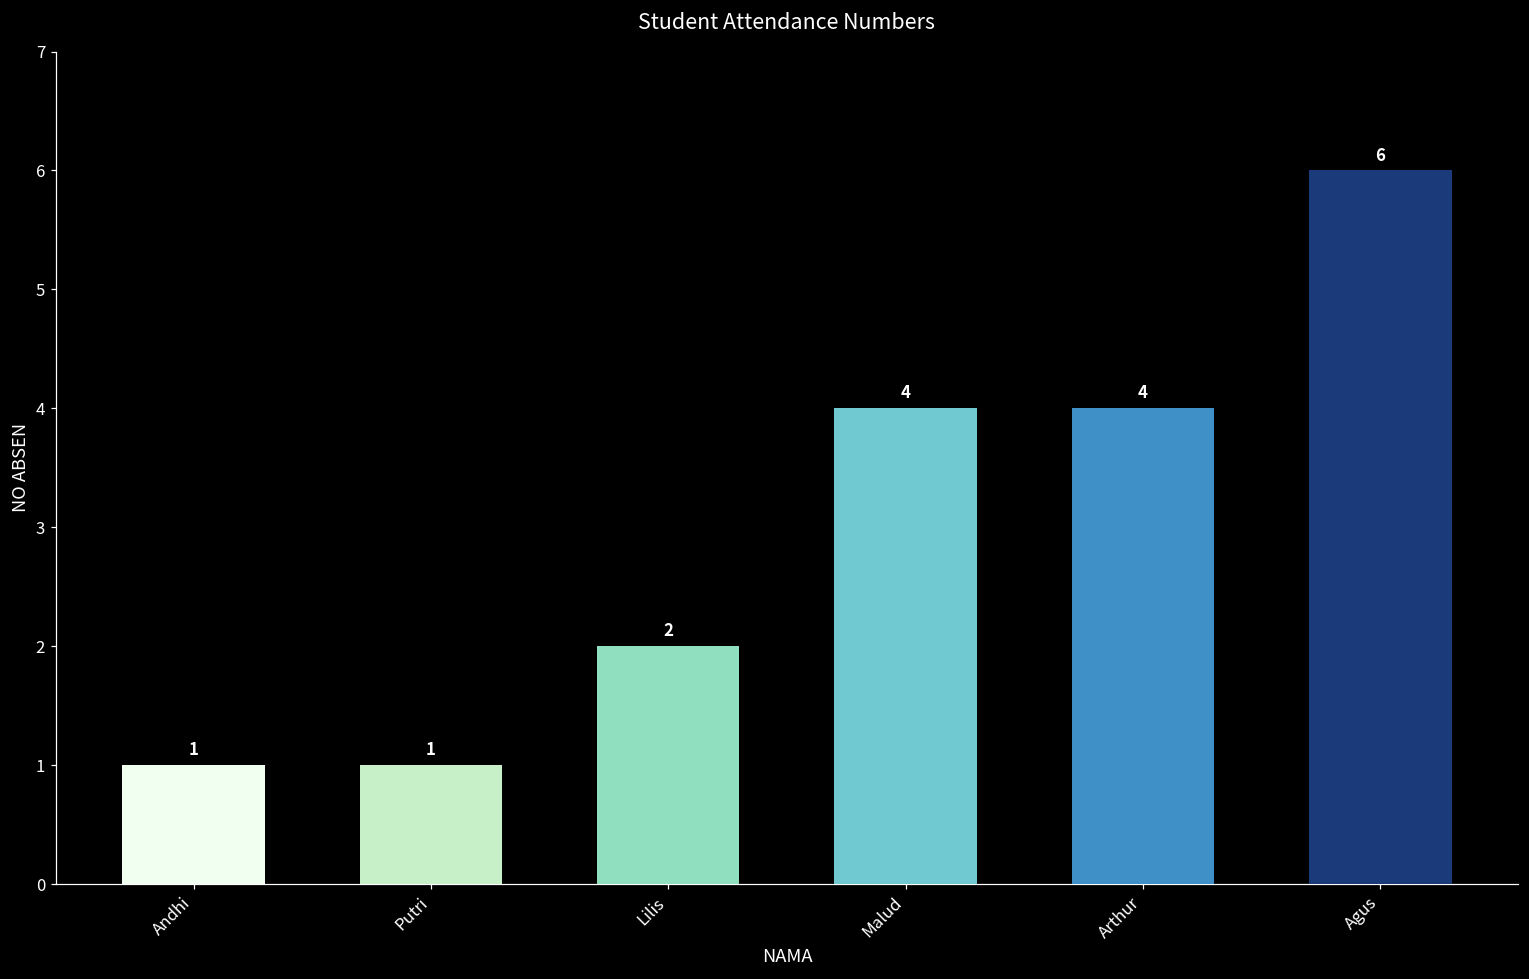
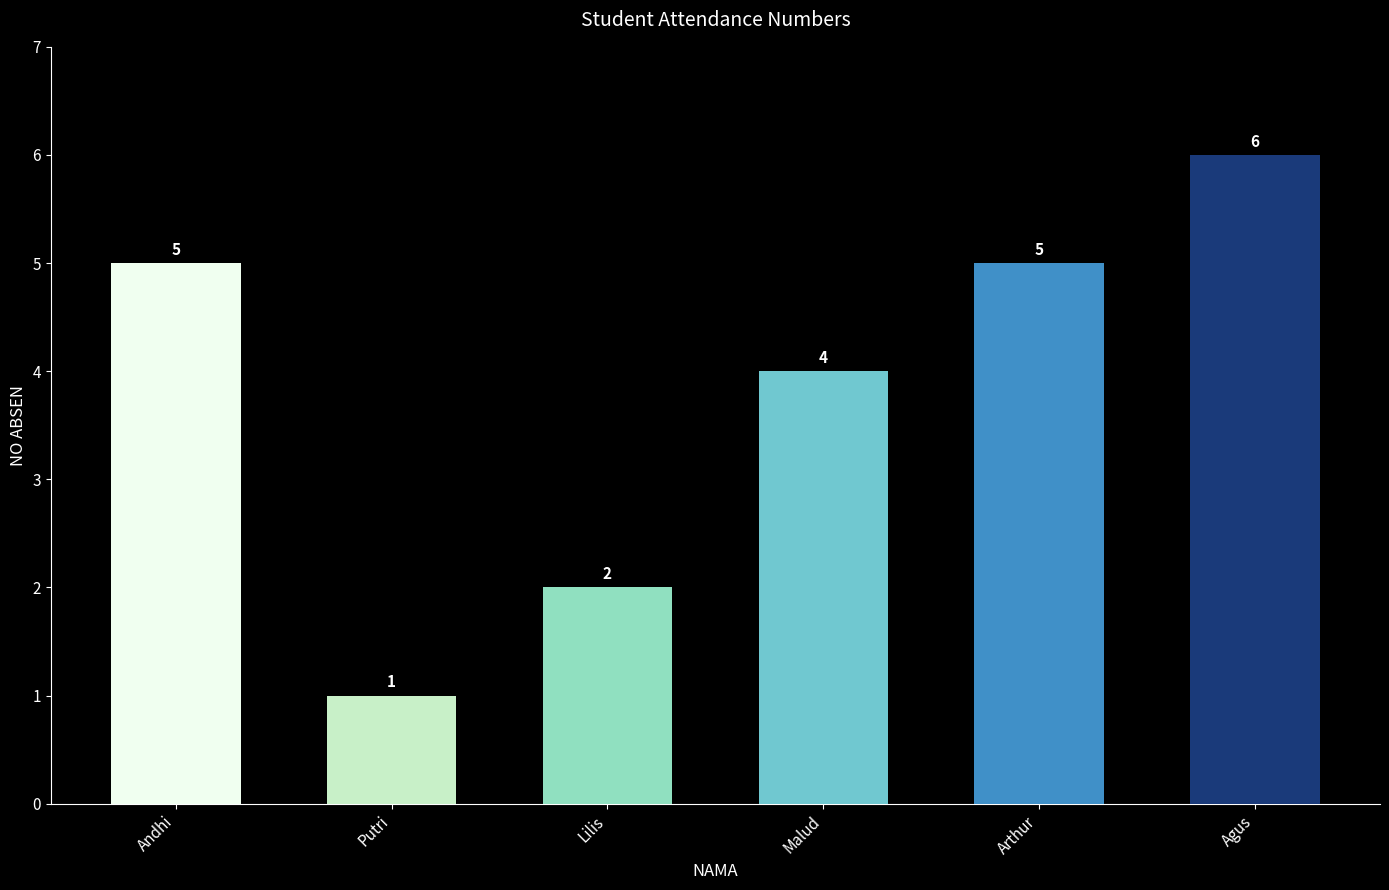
  {
-   "Andhi": 1,
+   "Andhi": 5,
    "Putri": 1,
    "Lilis": 2,
    "Malud": 4,
-   "Arthur": 4,
+   "Arthur": 5,
    "Agus": 6
  }
